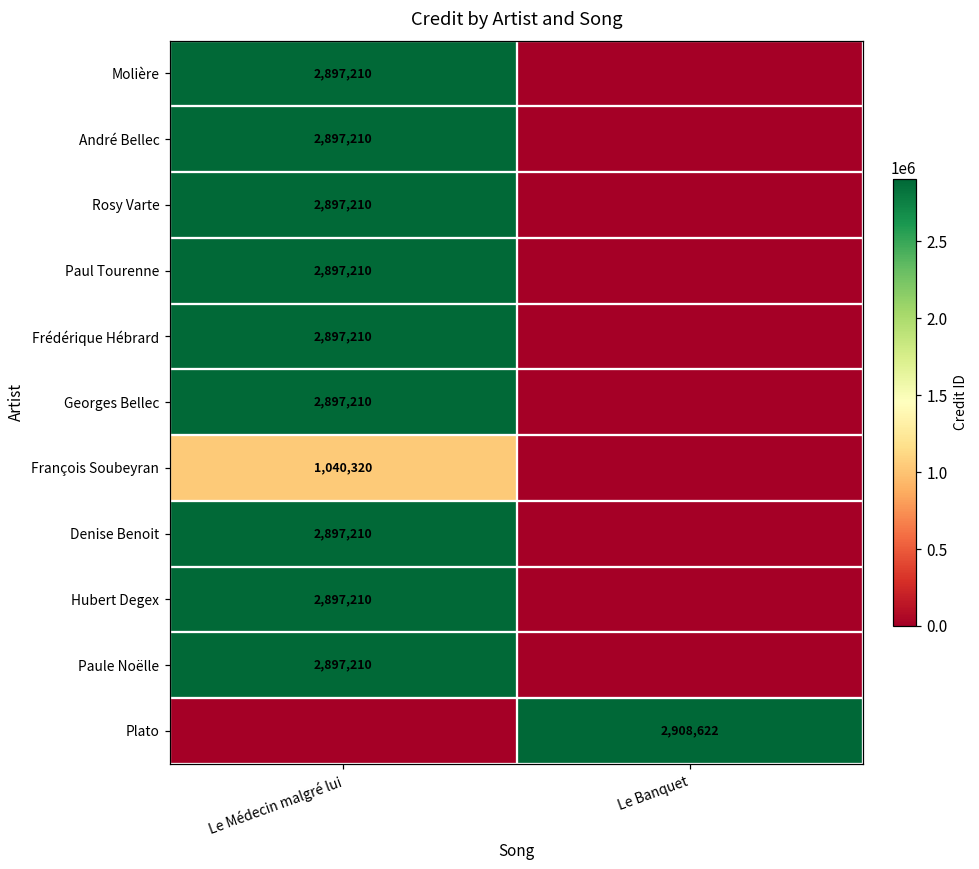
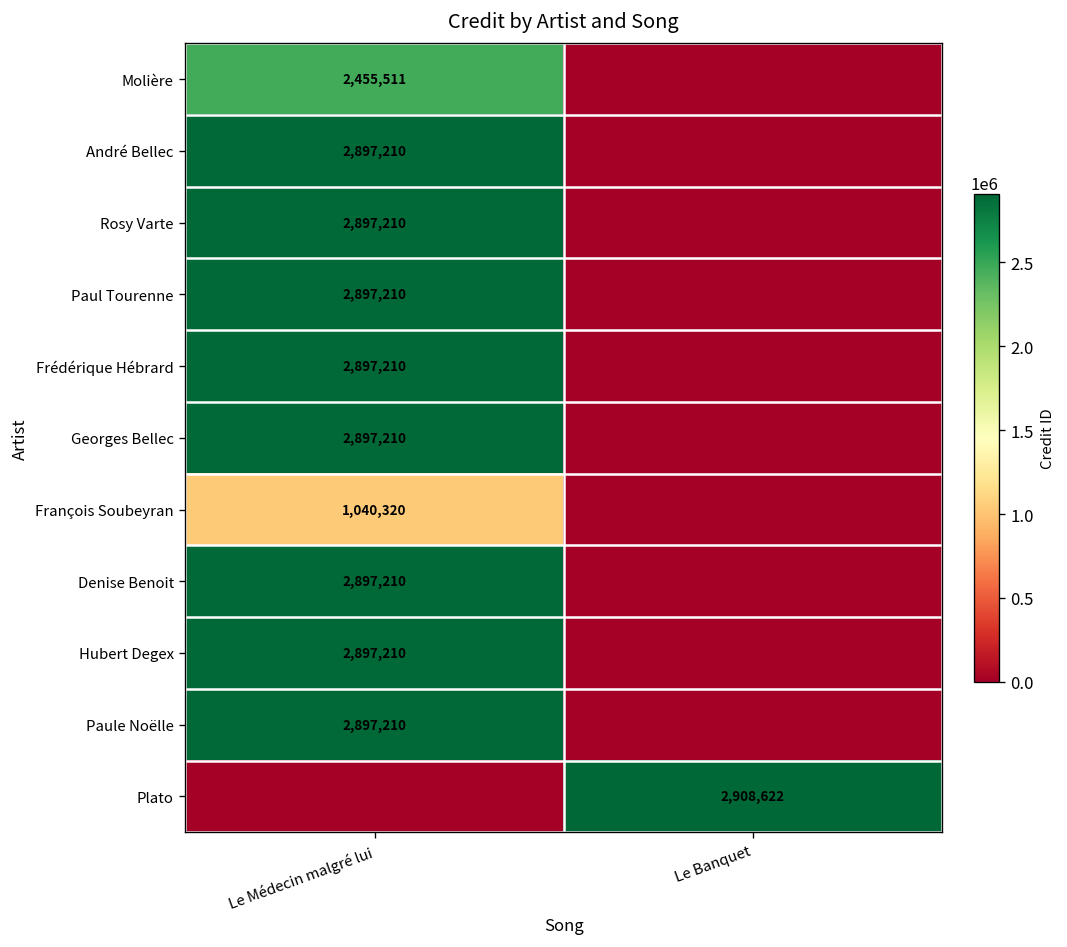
  {
    "Molière": {
-     "Le Médecin malgré lui": "2,897,210"
+     "Le Médecin malgré lui": "2,455,511"
    },
    "André Bellec": {
      "Le Médecin malgré lui": "2,897,210"
    },
    "Rosy Varte": {
      "Le Médecin malgré lui": "2,897,210"
    },
    "Paul Tourenne": {
      "Le Médecin malgré lui": "2,897,210"
    },
    "Frédérique Hébrard": {
      "Le Médecin malgré lui": "2,897,210"
    },
    "Georges Bellec": {
      "Le Médecin malgré lui": "2,897,210"
    },
    "François Soubeyran": {
      "Le Médecin malgré lui": "1,040,320"
    },
    "Denise Benoit": {
      "Le Médecin malgré lui": "2,897,210"
    },
    "Hubert Degex": {
      "Le Médecin malgré lui": "2,897,210"
    },
    "Paule Noëlle": {
      "Le Médecin malgré lui": "2,897,210"
    },
    "Plato": {
      "Le Banquet": "2,908,622"
    }
  }
